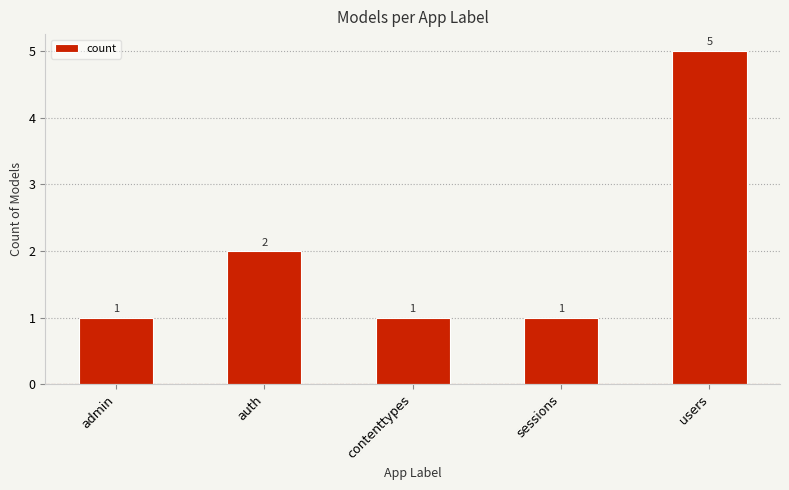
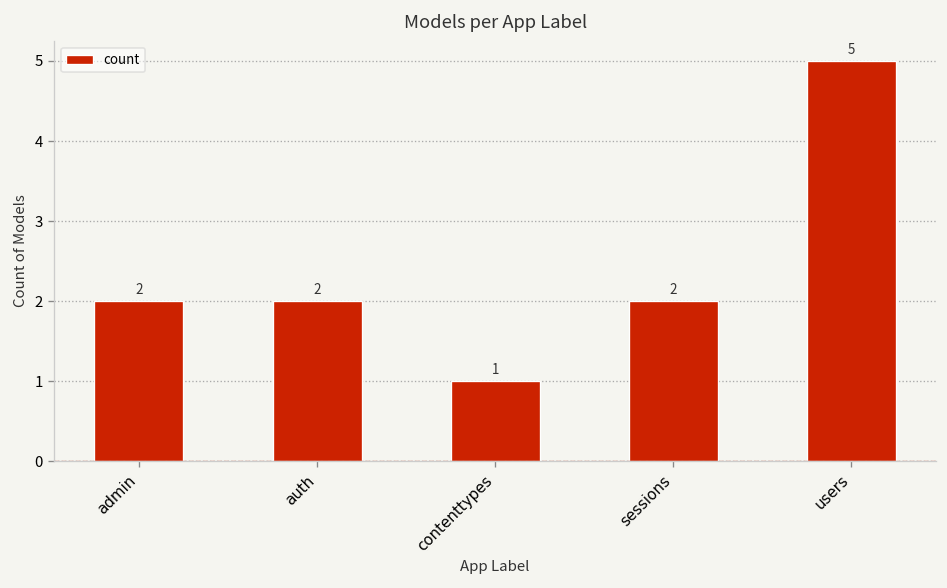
  {
-   "admin": 1,
+   "admin": 2,
    "auth": 2,
    "contenttypes": 1,
-   "sessions": 1,
+   "sessions": 2,
    "users": 5
  }
